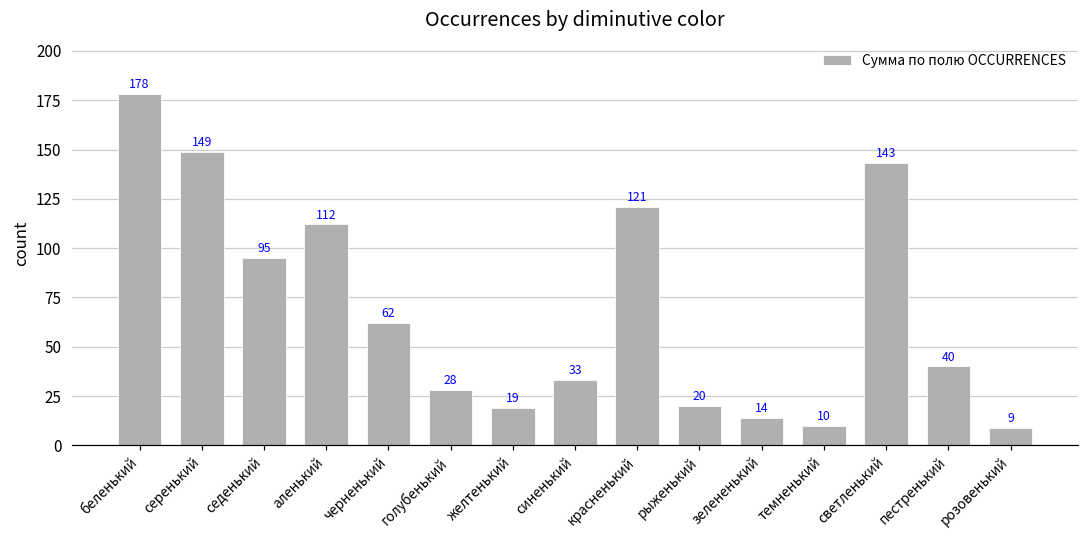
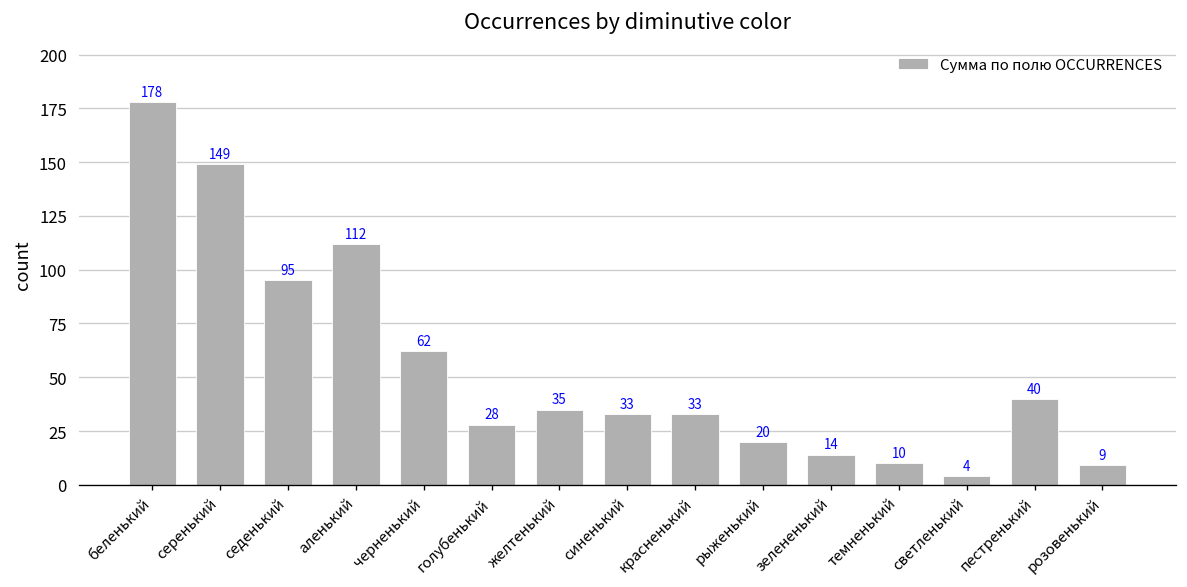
  {
    "беленький": 178,
    "серенький": 149,
    "седенький": 95,
    "аленький": 112,
    "черненький": 62,
    "голубенький": 28,
-   "желтенький": 19,
+   "желтенький": 35,
    "синенький": 33,
-   "красненький": 121,
+   "красненький": 33,
    "рыженький": 20,
    "зелененький": 14,
    "темненький": 10,
-   "светленький": 143,
+   "светленький": 4,
    "пестренький": 40,
    "розовенький": 9
  }
